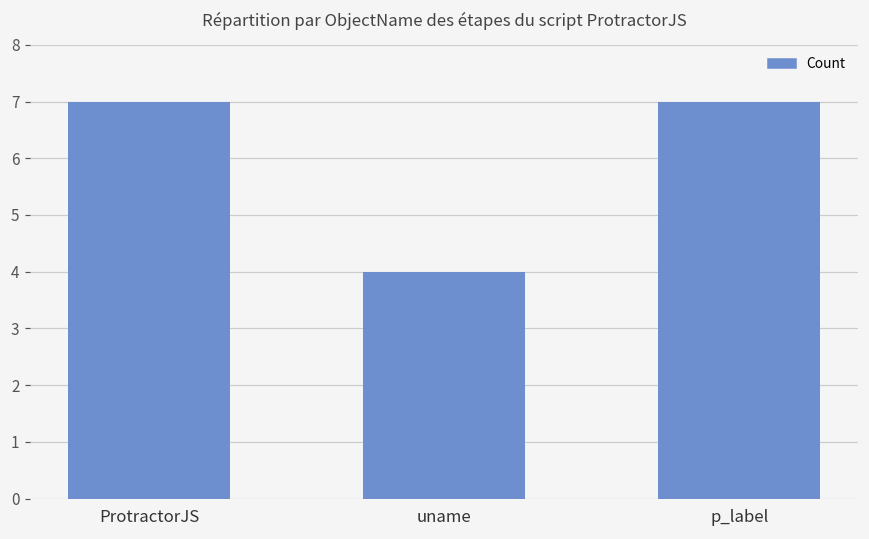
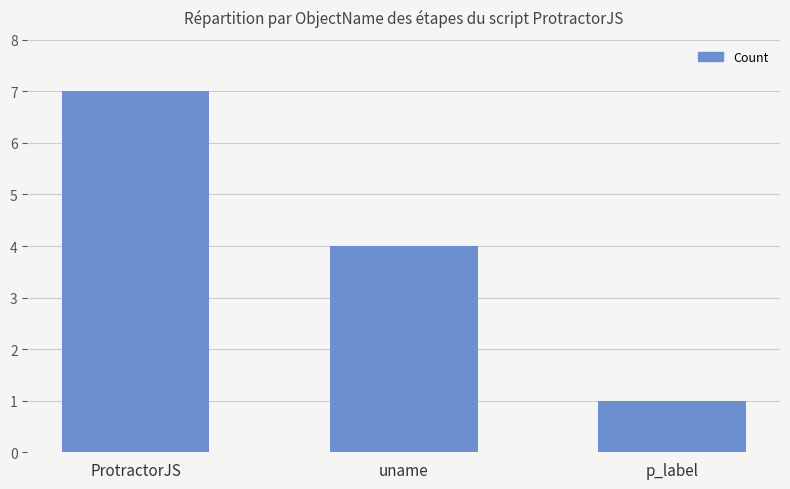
  {
    "ProtractorJS": 7,
    "uname": 4,
-   "p_label": 7
+   "p_label": 1
  }
